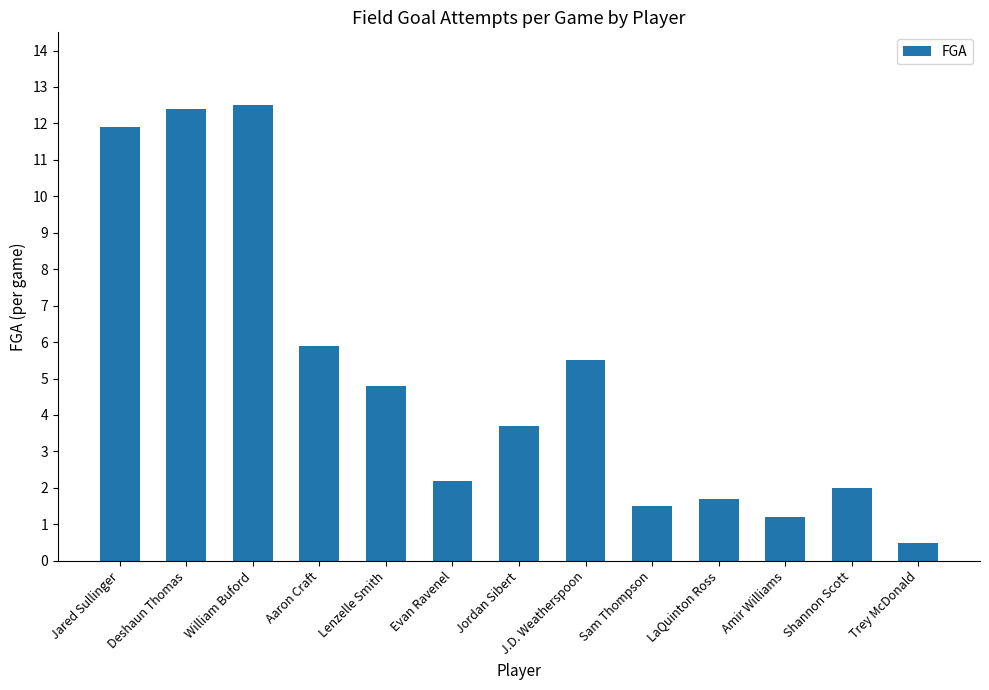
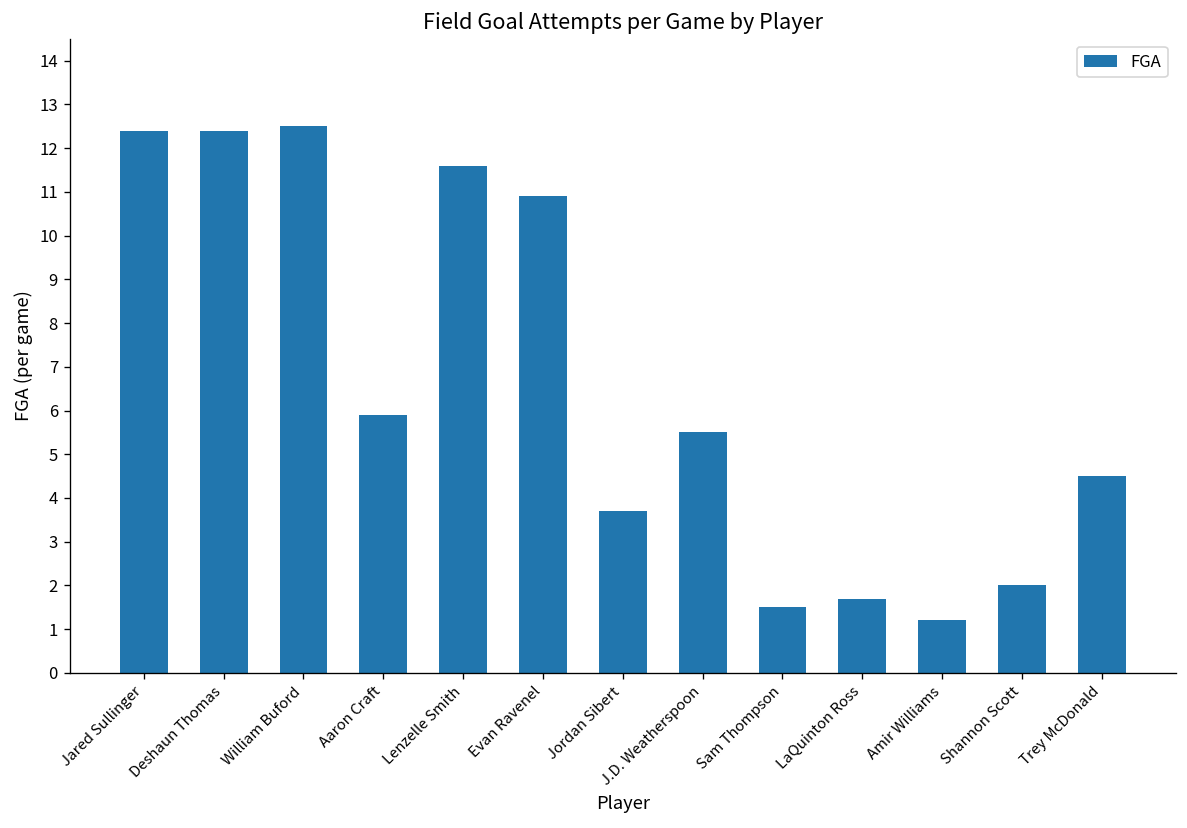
  {
-   "Jared Sullinger": 11.9,
+   "Jared Sullinger": 12.4,
    "Deshaun Thomas": 12.4,
    "William Buford": 12.5,
    "Aaron Craft": 5.9,
-   "Lenzelle Smith": 4.8,
-   "Evan Ravenel": 2.2,
+   "Lenzelle Smith": 11.6,
+   "Evan Ravenel": 10.9,
    "Jordan Sibert": 3.7,
    "J.D. Weatherspoon": 5.5,
    "Sam Thompson": 1.5,
    "LaQuinton Ross": 1.7,
    "Amir Williams": 1.2,
    "Shannon Scott": 2.0,
-   "Trey McDonald": 0.5
+   "Trey McDonald": 4.5
  }
